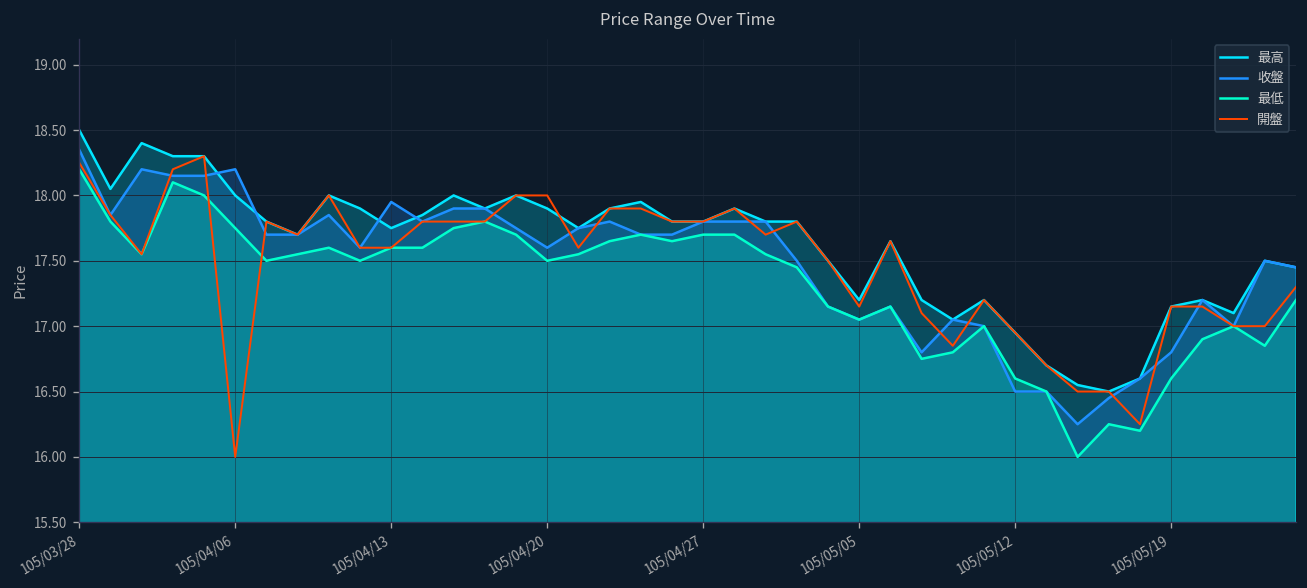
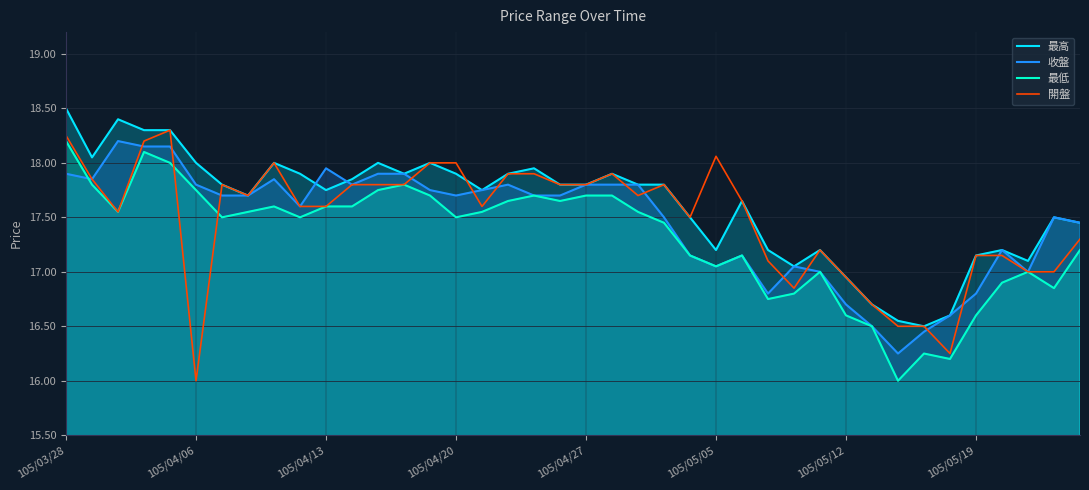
  {
    "收盤": {
-     "105/03/28": 18.35,
-     "105/04/06": 18.2,
+     "105/03/28": 17.90,
+     "105/04/06": 17.8,
      "105/04/13": 17.95,
-     "105/04/20": 17.6,
-     "105/05/12": 16.5,
+     "105/04/20": 17.7,
+     "105/05/12": 16.7,
      "105/05/19": 16.80
    },
    "開盤": {
      "105/03/28": 18.25,
      "105/04/06": 16.00,
      "105/04/20": 18.00,
-     "105/05/05": 17.15
+     "105/05/05": 18.06
    }
  }
